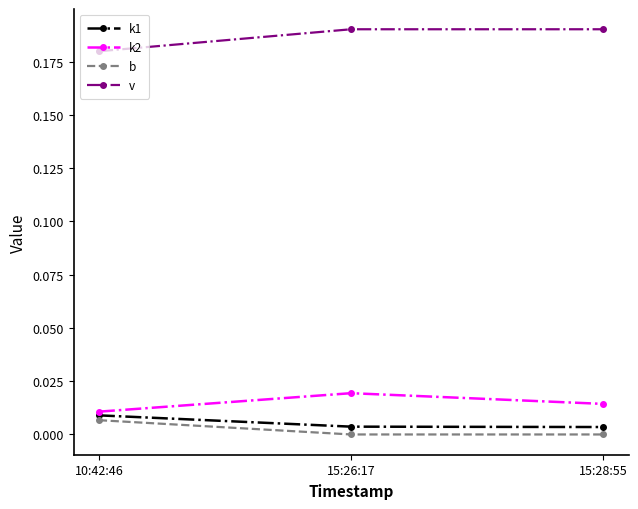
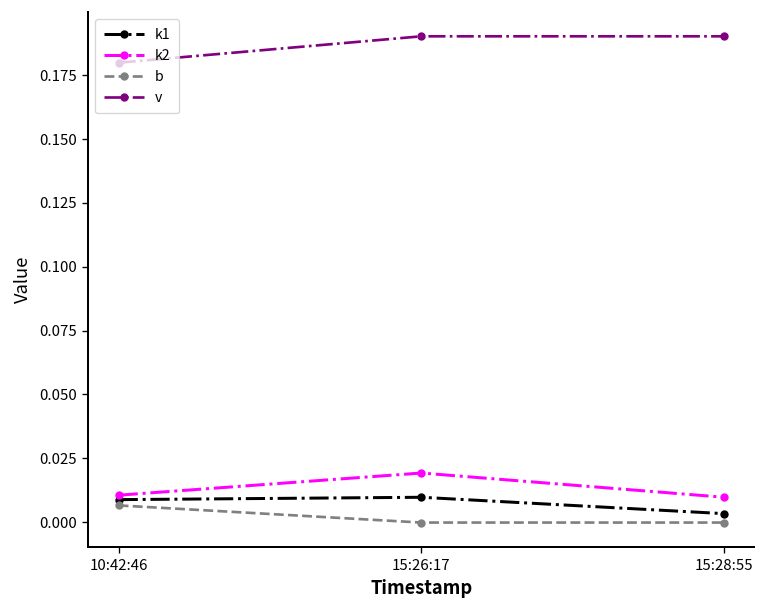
  {
    "k1": {
      "10:42:46": 0.009,
-     "15:26:17": 0.004,
+     "15:26:17": 0.010,
      "15:28:55": 0.003
    },
    "k2": {
      "10:42:46": 0.011,
      "15:26:17": 0.019,
-     "15:28:55": 0.014
+     "15:28:55": 0.010
    },
    "b": {
      "10:42:46": 0.007,
      "15:26:17": 0.000,
      "15:28:55": 0.000
    },
    "v": {
      "15:26:17": 0.190,
      "15:28:55": 0.190
    }
  }
